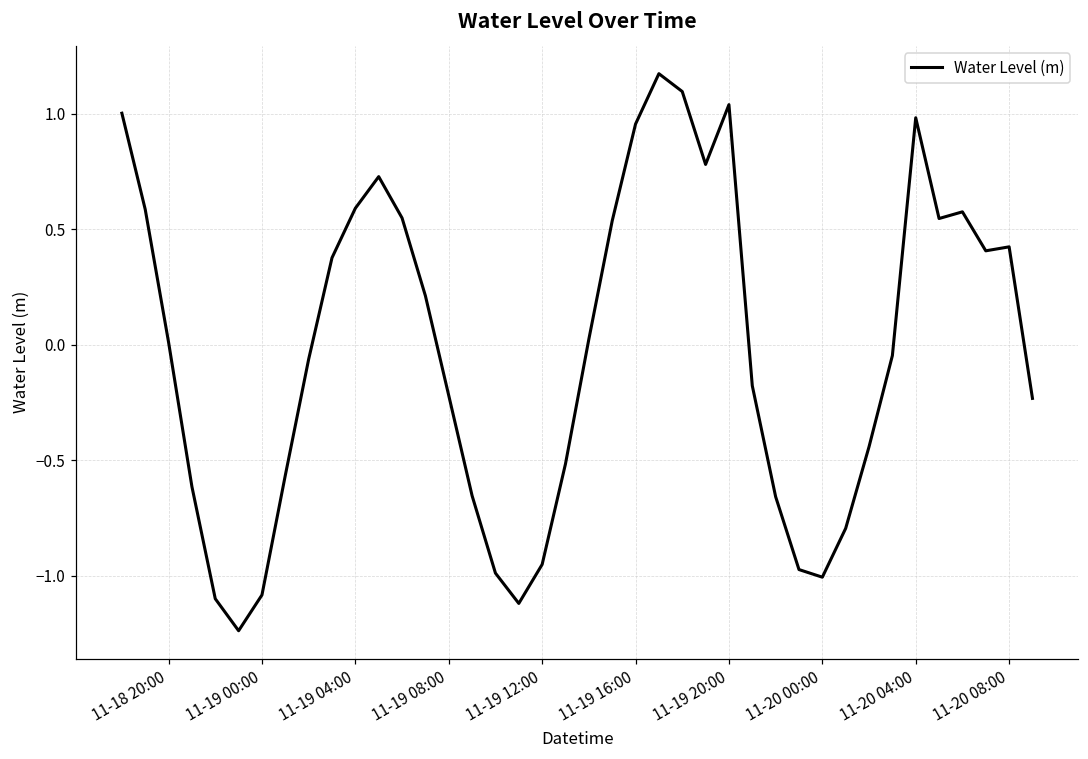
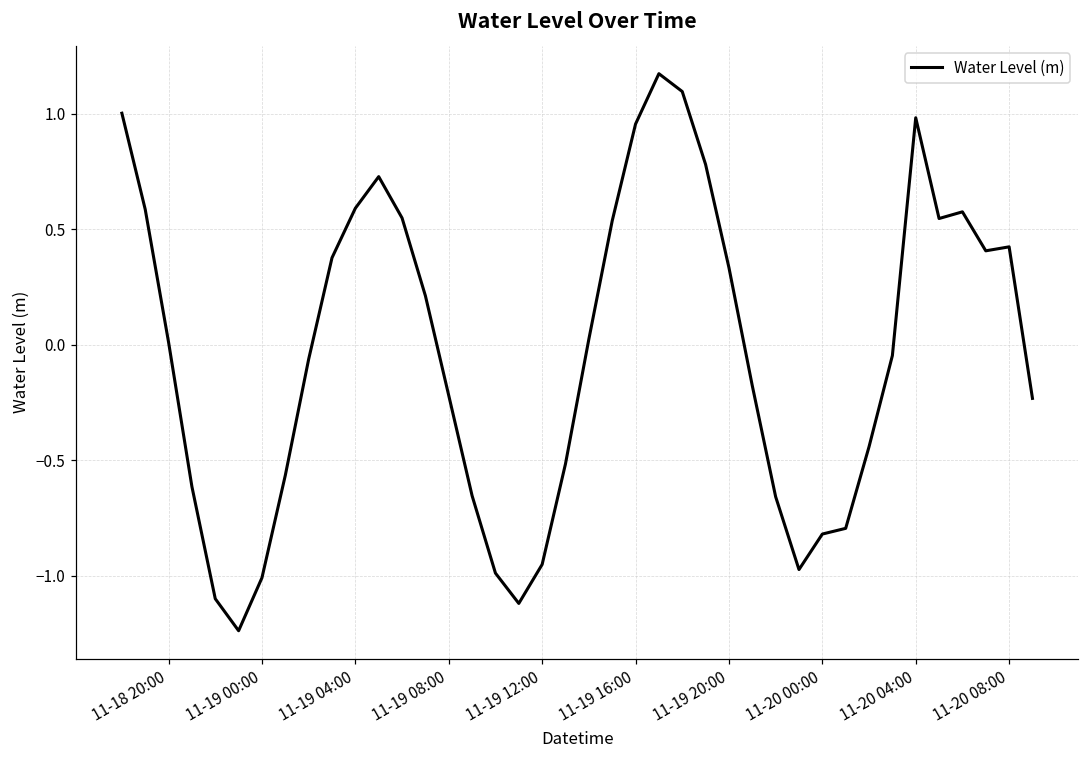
  {
    "11-18 20:00": 0.01,
-   "11-19 00:00": -1.08,
+   "11-19 00:00": -1.01,
    "11-19 04:00": 0.59,
    "11-19 08:00": -0.22,
    "11-19 12:00": -0.95,
    "11-19 16:00": 0.95,
-   "11-19 20:00": 1.04,
-   "11-20 00:00": -1.01,
+   "11-19 20:00": 0.33,
+   "11-20 00:00": -0.82,
    "11-20 04:00": 0.98,
    "11-20 08:00": 0.42
  }
